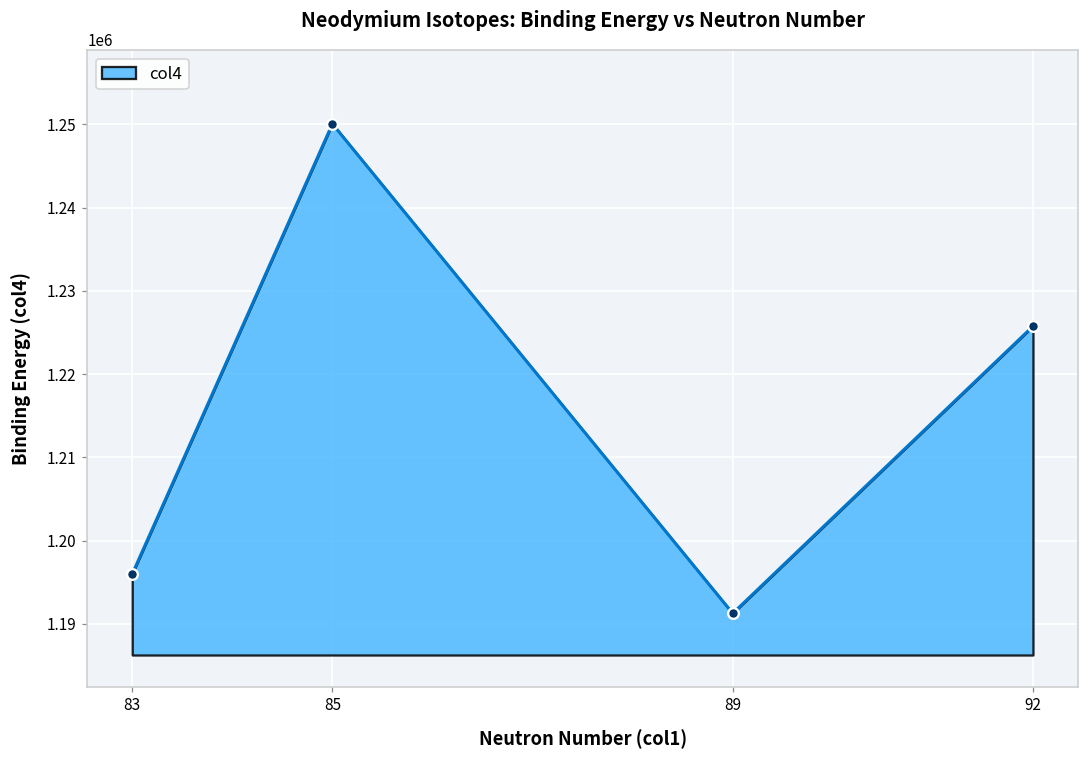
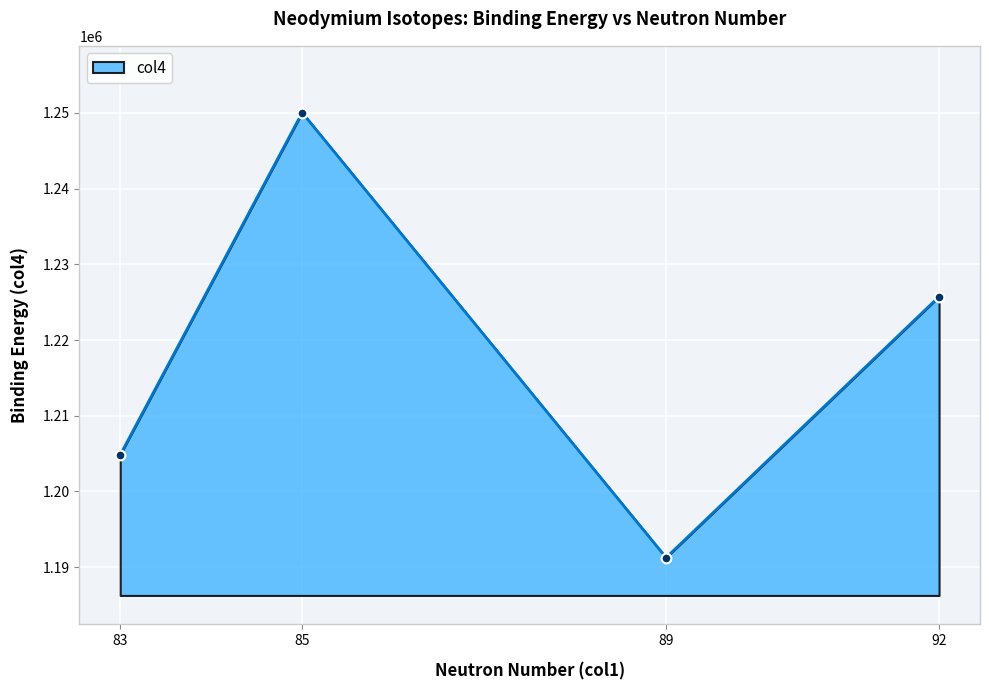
  {
-   "83": 1196000,
+   "83": 1205000,
    "85": 1250000,
    "89": 1191000,
    "92": 1226000
  }
